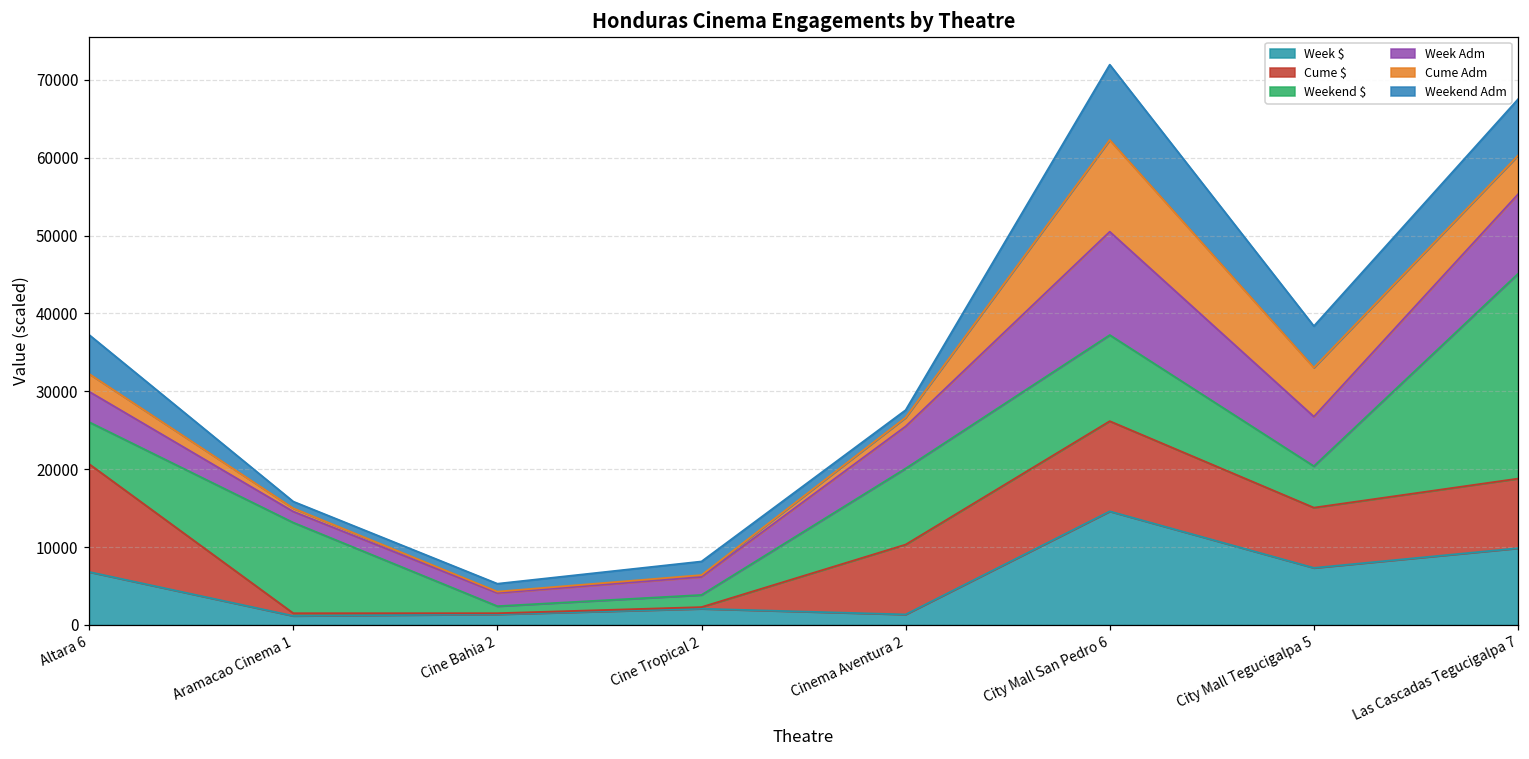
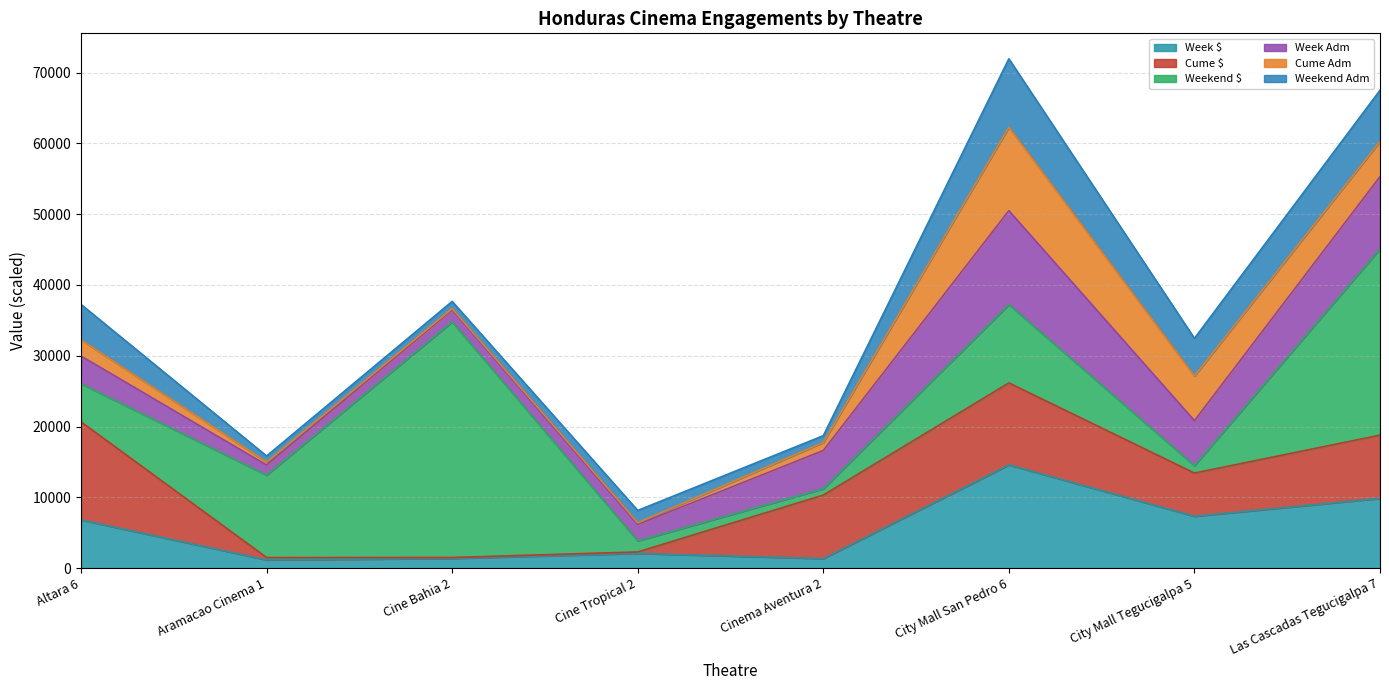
  {
    "Cume $": {
      "Altara 6": 14000,
      "Cinema Aventura 2": 9000,
      "City Mall San Pedro 6": 12000,
-     "City Mall Tegucigalpa 5": 8000,
+     "City Mall Tegucigalpa 5": 6000,
      "Las Cascadas Tegucigalpa 7": 9000
    },
    "Weekend $": {
      "Altara 6": 5000,
      "Aramacao Cinema 1": 12000,
-     "Cine Bahia 2": 1000,
+     "Cine Bahia 2": 33000,
      "Cine Tropical 2": 2000,
-     "Cinema Aventura 2": 10000,
+     "Cinema Aventura 2": 1000,
      "City Mall San Pedro 6": 11000,
-     "City Mall Tegucigalpa 5": 5000,
+     "City Mall Tegucigalpa 5": 1000,
      "Las Cascadas Tegucigalpa 7": 26000
    },
    "Week Adm": {
      "Altara 6": 4000,
      "Aramacao Cinema 1": 1000,
      "Cinema Aventura 2": 5000,
      "City Mall San Pedro 6": 13000,
      "City Mall Tegucigalpa 5": 6000,
      "Las Cascadas Tegucigalpa 7": 10000
    },
    "Cume Adm": {
      "Altara 6": 2000,
      "Aramacao Cinema 1": 0,
      "Cinema Aventura 2": 1000,
      "City Mall San Pedro 6": 12000,
      "City Mall Tegucigalpa 5": 6000,
      "Las Cascadas Tegucigalpa 7": 5000
    }
  }
